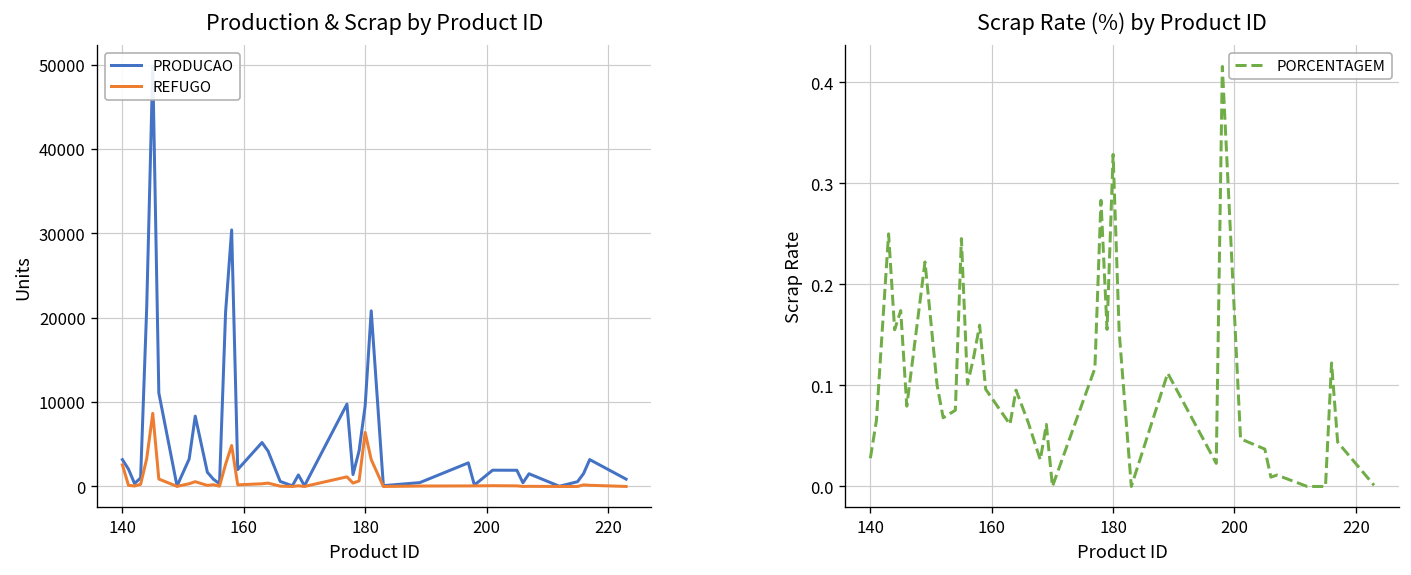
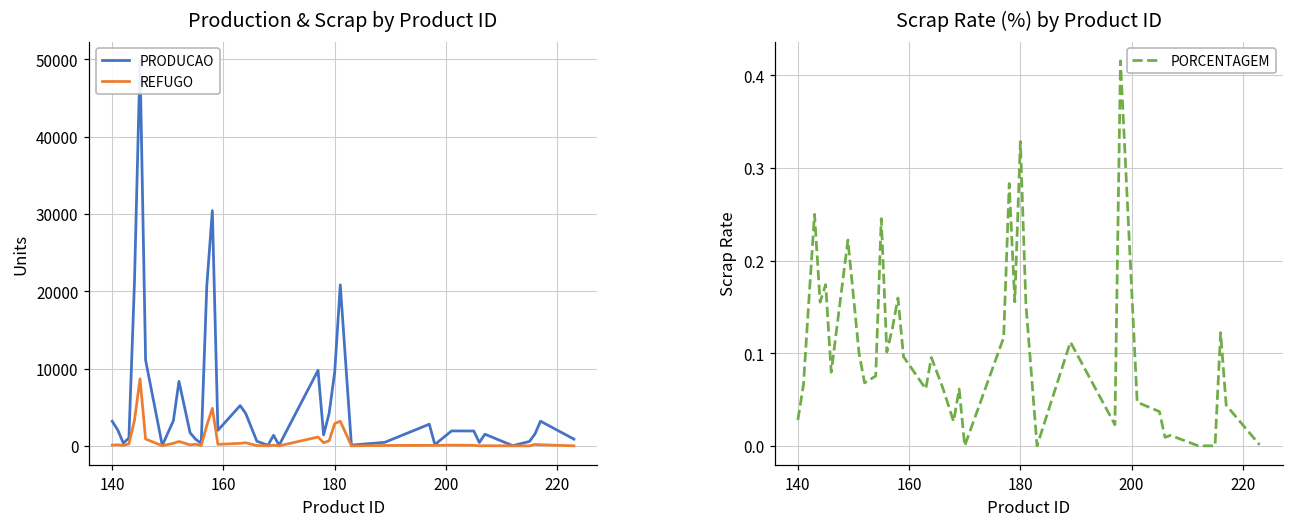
  {
    "Production & Scrap by Product ID": {
      "PRODUCAO": {
        "140": 3000,
        "180": 10000
      },
      "REFUGO": {
-       "140": 3000,
-       "180": 6000
+       "140": 0,
+       "180": 3000
      }
    },
    "Scrap Rate (%) by Product ID": {
      "140": 0.03,
      "180": 0.33
    }
  }
